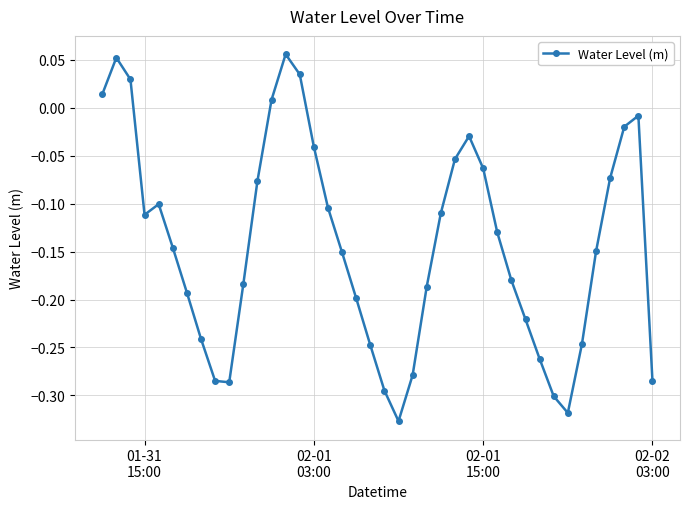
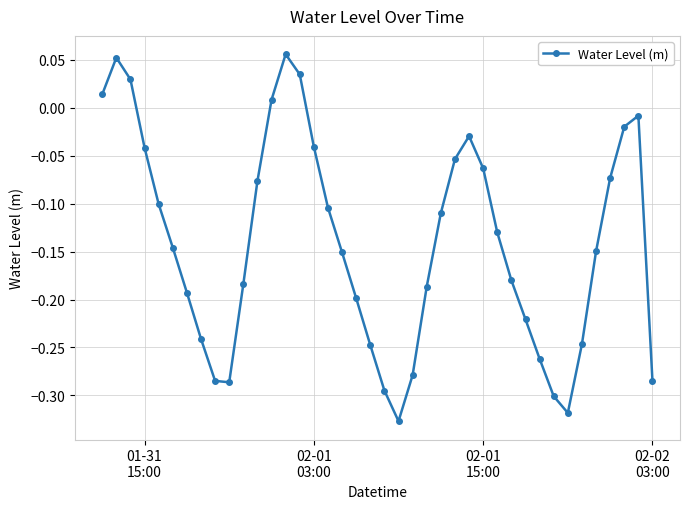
  {
-   "01-31 15:00": -0.11,
+   "01-31 15:00": -0.04,
    "02-01 03:00": -0.04,
    "02-01 15:00": -0.06,
    "02-02 03:00": -0.29
  }
